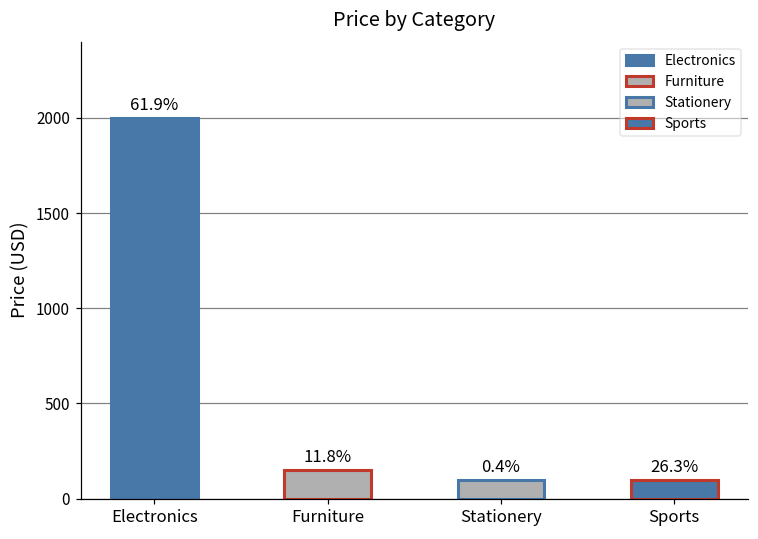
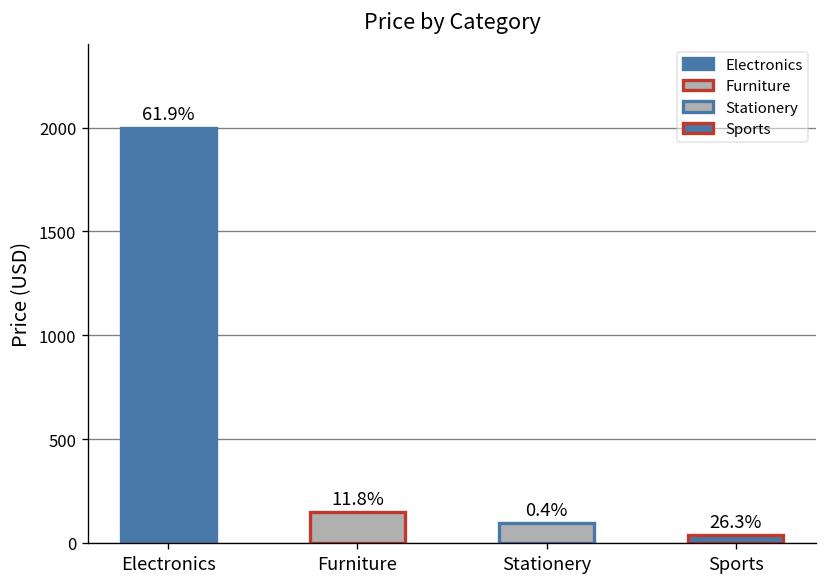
  {
-   "Sports": 100
+   "Sports": 40
  }
